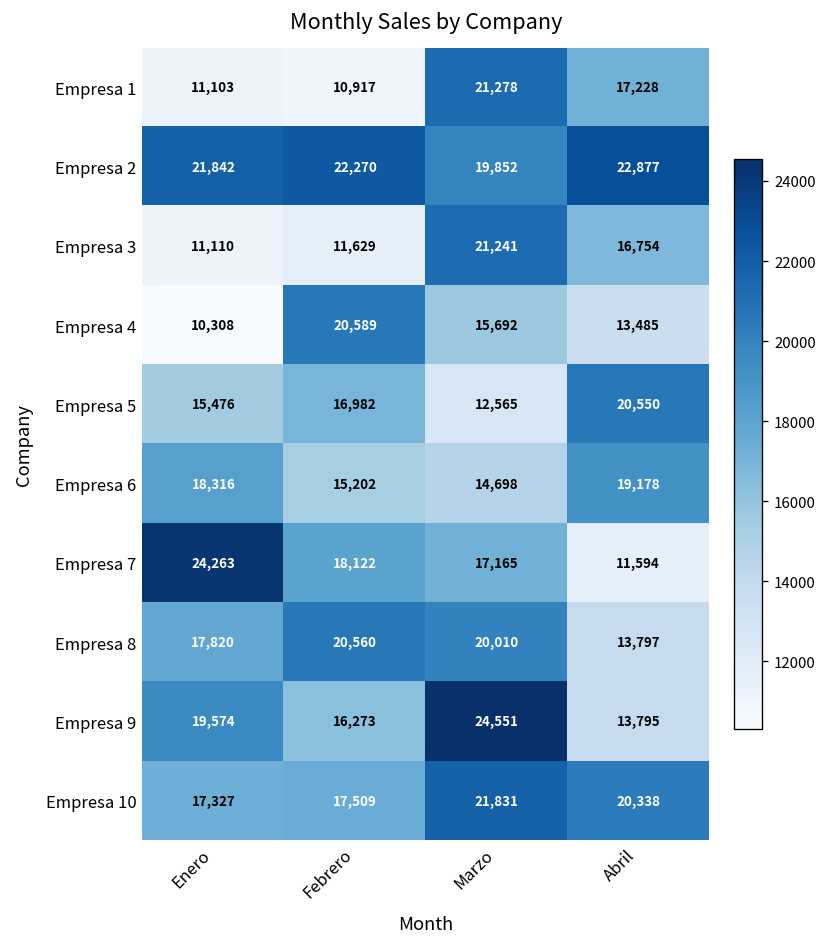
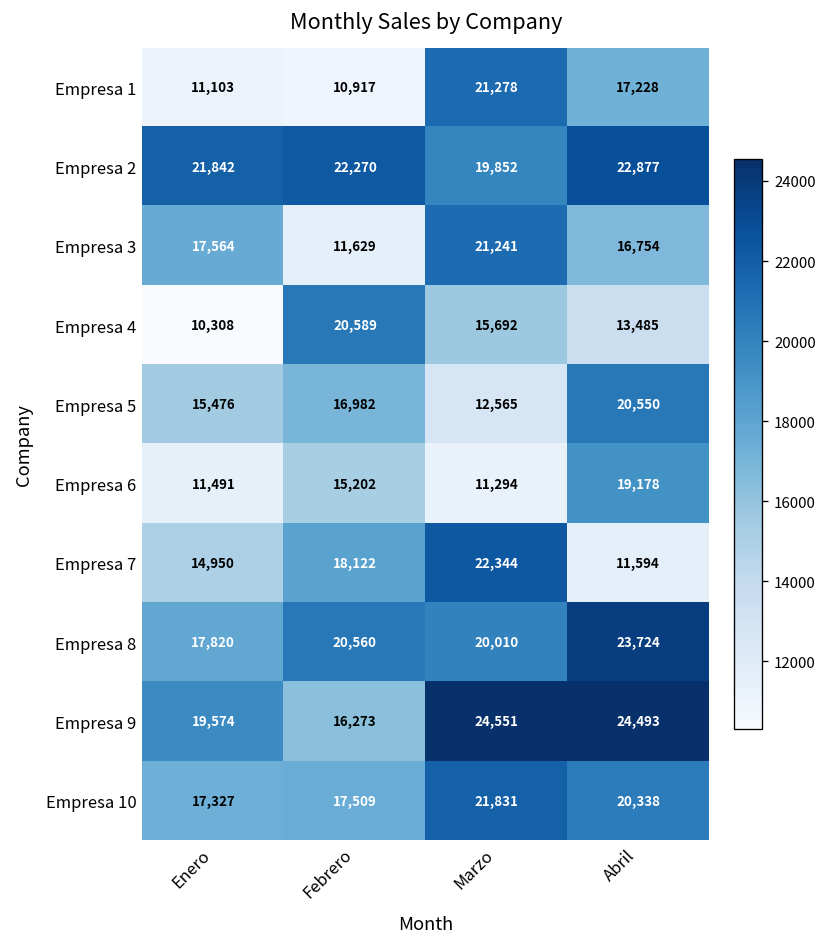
  {
    "Empresa 1": {
      "Enero": "11,103",
      "Febrero": "10,917",
      "Marzo": "21,278",
      "Abril": "17,228"
    },
    "Empresa 2": {
      "Enero": "21,842",
      "Febrero": "22,270",
      "Marzo": "19,852",
      "Abril": "22,877"
    },
    "Empresa 3": {
-     "Enero": "11,110",
+     "Enero": "17,564",
      "Febrero": "11,629",
      "Marzo": "21,241",
      "Abril": "16,754"
    },
    "Empresa 4": {
      "Enero": "10,308",
      "Febrero": "20,589",
      "Marzo": "15,692",
      "Abril": "13,485"
    },
    "Empresa 5": {
      "Enero": "15,476",
      "Febrero": "16,982",
      "Marzo": "12,565",
      "Abril": "20,550"
    },
    "Empresa 6": {
-     "Enero": "18,316",
+     "Enero": "11,491",
      "Febrero": "15,202",
-     "Marzo": "14,698",
+     "Marzo": "11,294",
      "Abril": "19,178"
    },
    "Empresa 7": {
-     "Enero": "24,263",
+     "Enero": "14,950",
      "Febrero": "18,122",
-     "Marzo": "17,165",
+     "Marzo": "22,344",
      "Abril": "11,594"
    },
    "Empresa 8": {
      "Enero": "17,820",
      "Febrero": "20,560",
      "Marzo": "20,010",
-     "Abril": "13,797"
+     "Abril": "23,724"
    },
    "Empresa 9": {
      "Enero": "19,574",
      "Febrero": "16,273",
      "Marzo": "24,551",
-     "Abril": "13,795"
+     "Abril": "24,493"
    },
    "Empresa 10": {
      "Enero": "17,327",
      "Febrero": "17,509",
      "Marzo": "21,831",
      "Abril": "20,338"
    }
  }
